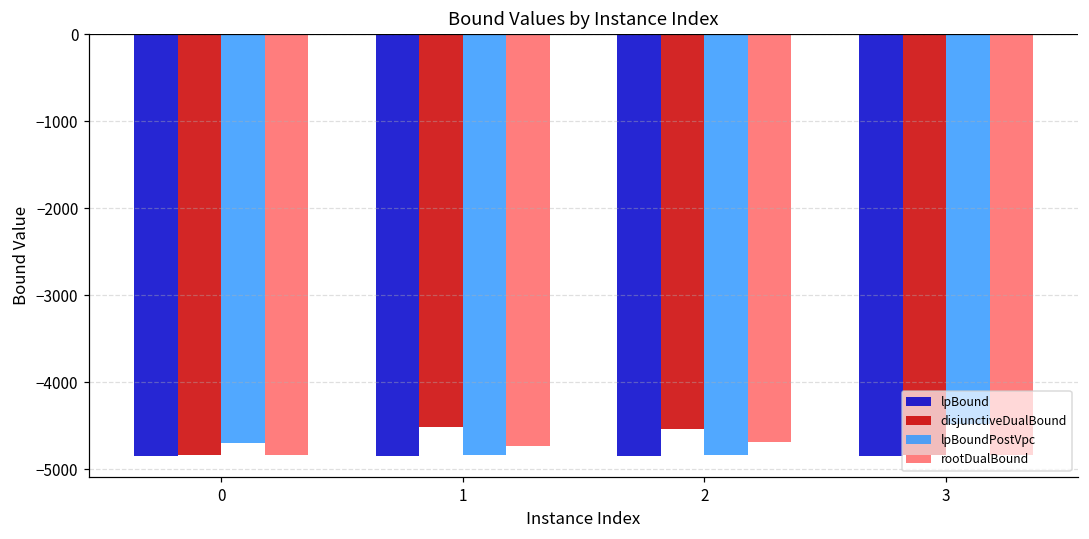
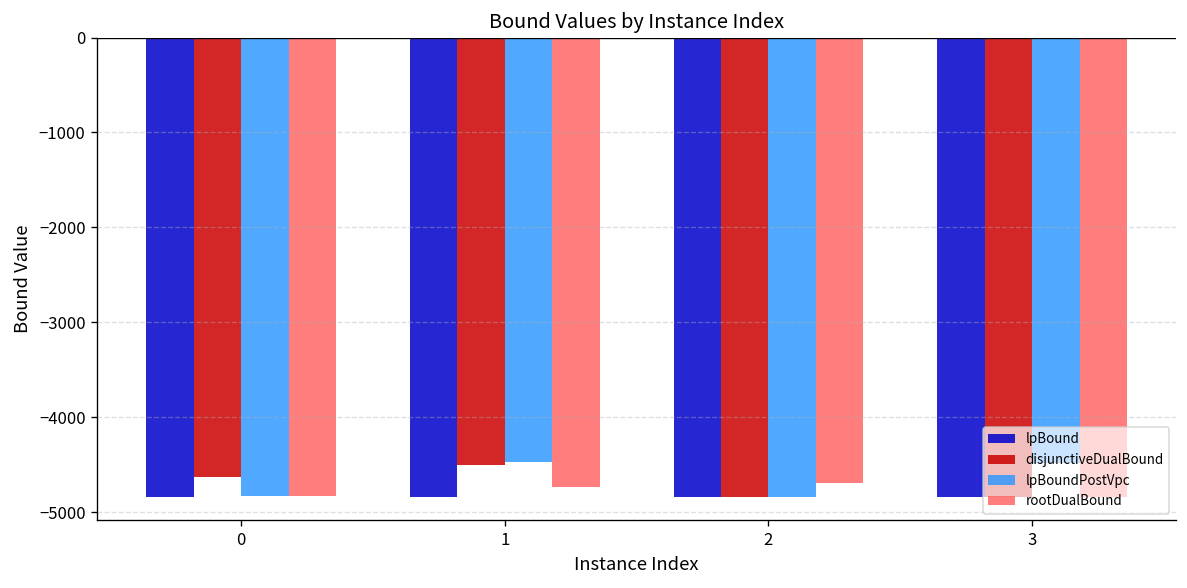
  {
    "lpBound": {
      "0": -4800,
      "1": -4800,
      "2": -4800,
      "3": -4800
    },
    "disjunctiveDualBound": {
-     "0": -4800,
+     "0": -4600,
      "1": -4500,
-     "2": -4500
+     "2": -4800
    },
    "lpBoundPostVpc": {
-     "0": -4700,
-     "1": -4800,
+     "0": -4800,
+     "1": -4500,
      "2": -4800
    },
    "rootDualBound": {
      "0": -4800,
      "1": -4700,
      "2": -4700
    }
  }
